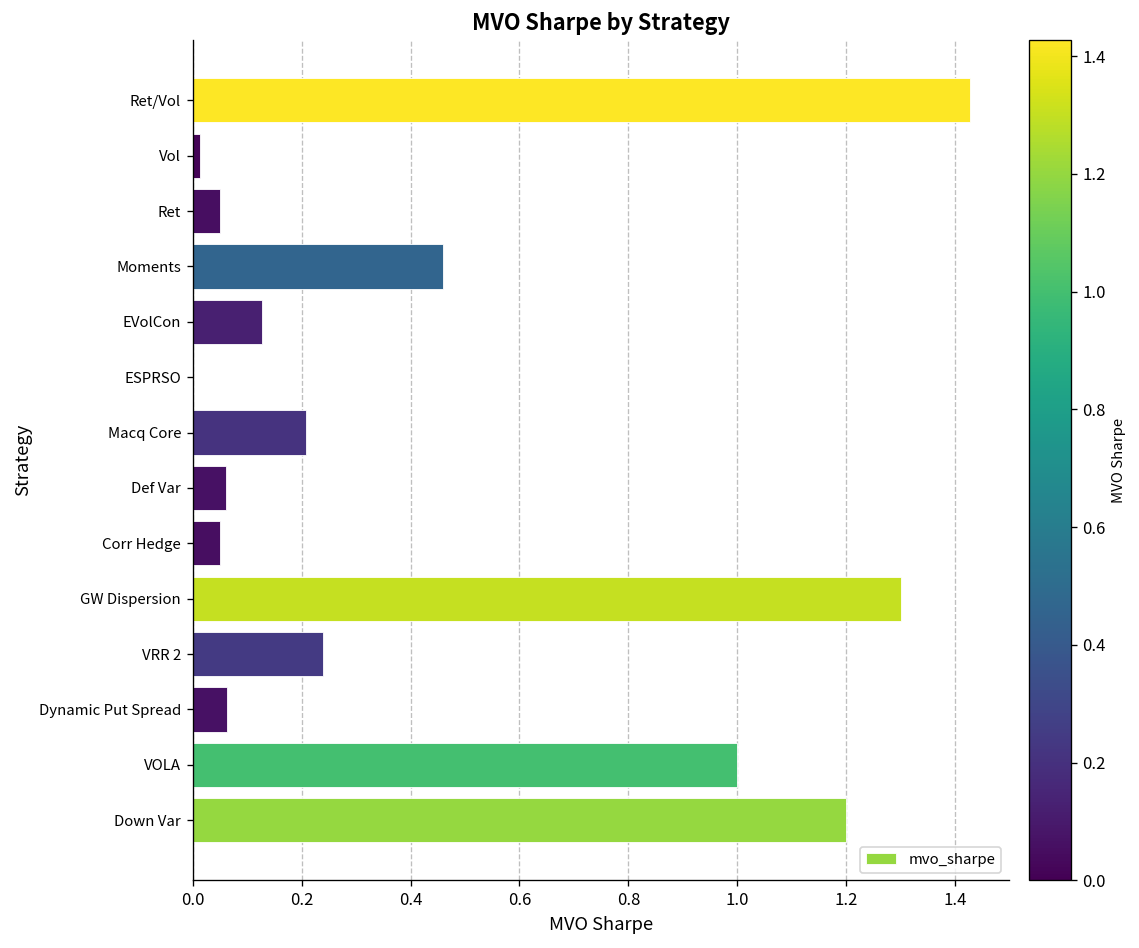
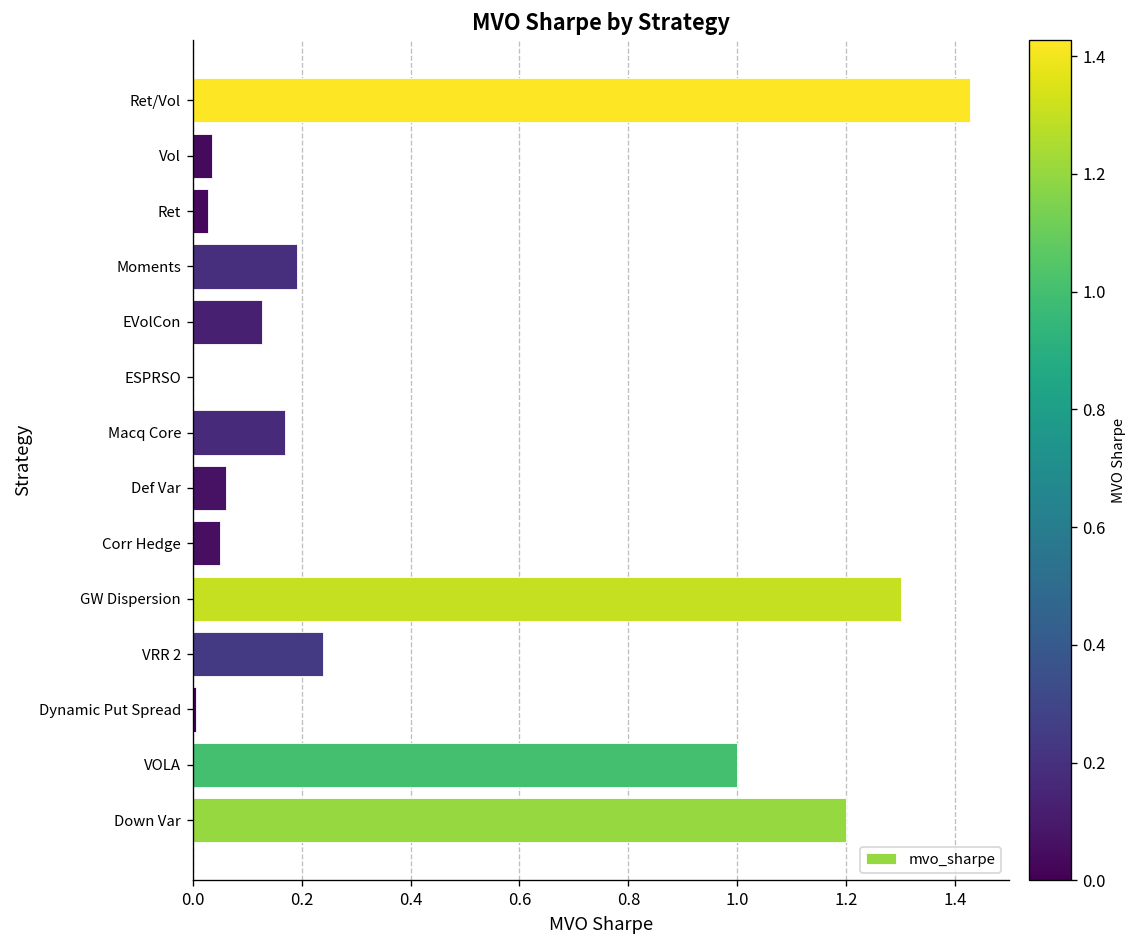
  {
    "Ret/Vol": 1.43,
-   "Vol": 0.01,
-   "Ret": 0.05,
-   "Moments": 0.46,
+   "Vol": 0.04,
+   "Ret": 0.03,
+   "Moments": 0.19,
    "EVolCon": 0.13,
-   "Macq Core": 0.21,
+   "Macq Core": 0.17,
    "Def Var": 0.06,
    "Corr Hedge": 0.05,
    "GW Dispersion": 1.30,
    "VRR 2": 0.24,
-   "Dynamic Put Spread": 0.06,
+   "Dynamic Put Spread": 0.01,
    "VOLA": 1.00,
    "Down Var": 1.20
  }
